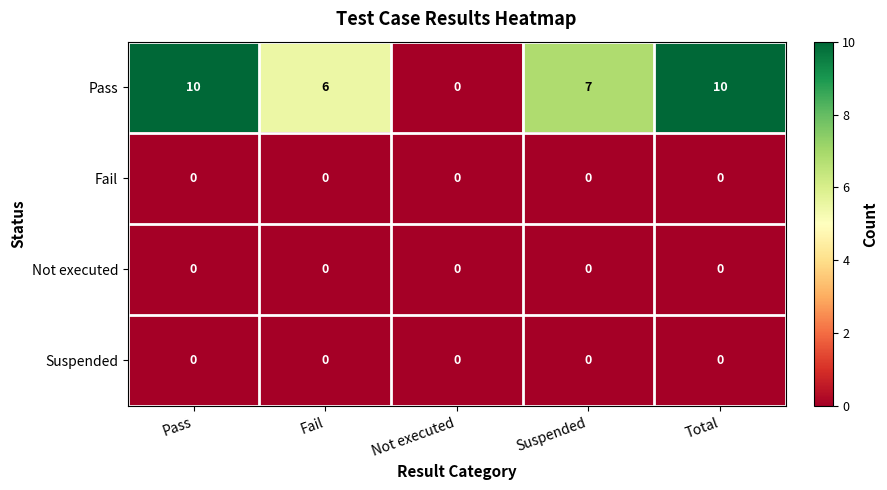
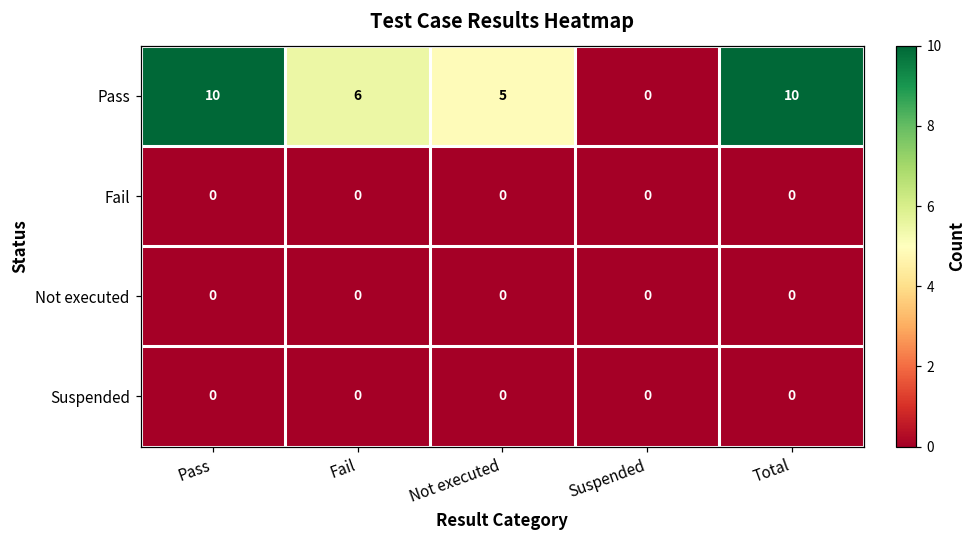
  {
    "Pass": {
      "Pass": 10,
      "Fail": 6,
-     "Not executed": 0,
-     "Suspended": 7,
+     "Not executed": 5,
+     "Suspended": 0,
      "Total": 10
    },
    "Fail": {
      "Pass": 0,
      "Fail": 0,
      "Not executed": 0,
      "Suspended": 0,
      "Total": 0
    },
    "Not executed": {
      "Pass": 0,
      "Fail": 0,
      "Not executed": 0,
      "Suspended": 0,
      "Total": 0
    },
    "Suspended": {
      "Pass": 0,
      "Fail": 0,
      "Not executed": 0,
      "Suspended": 0,
      "Total": 0
    }
  }
